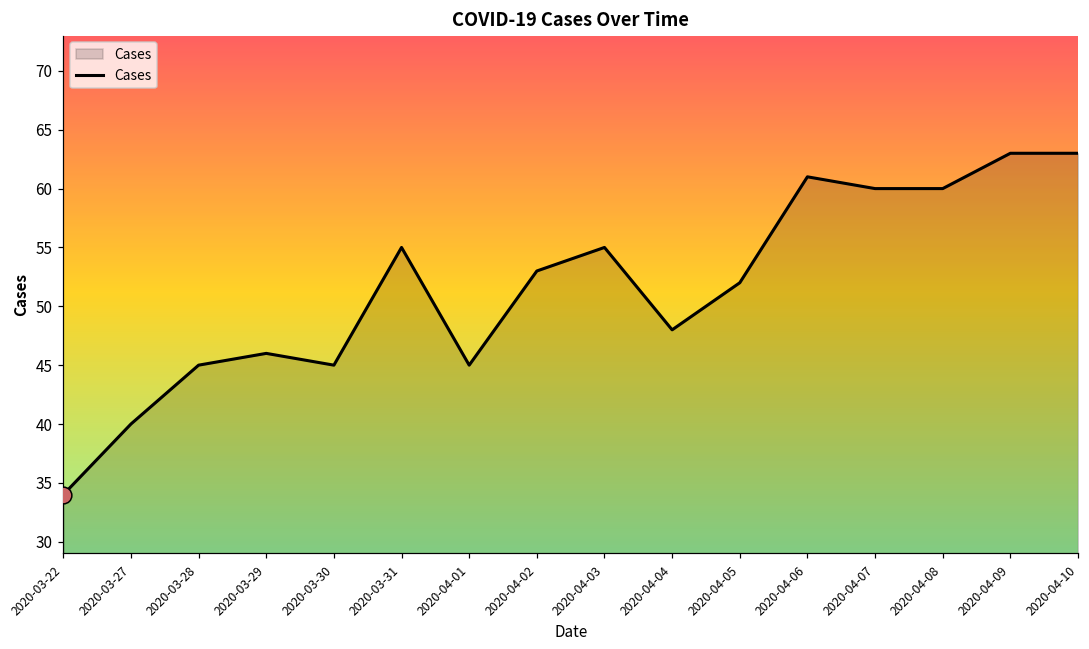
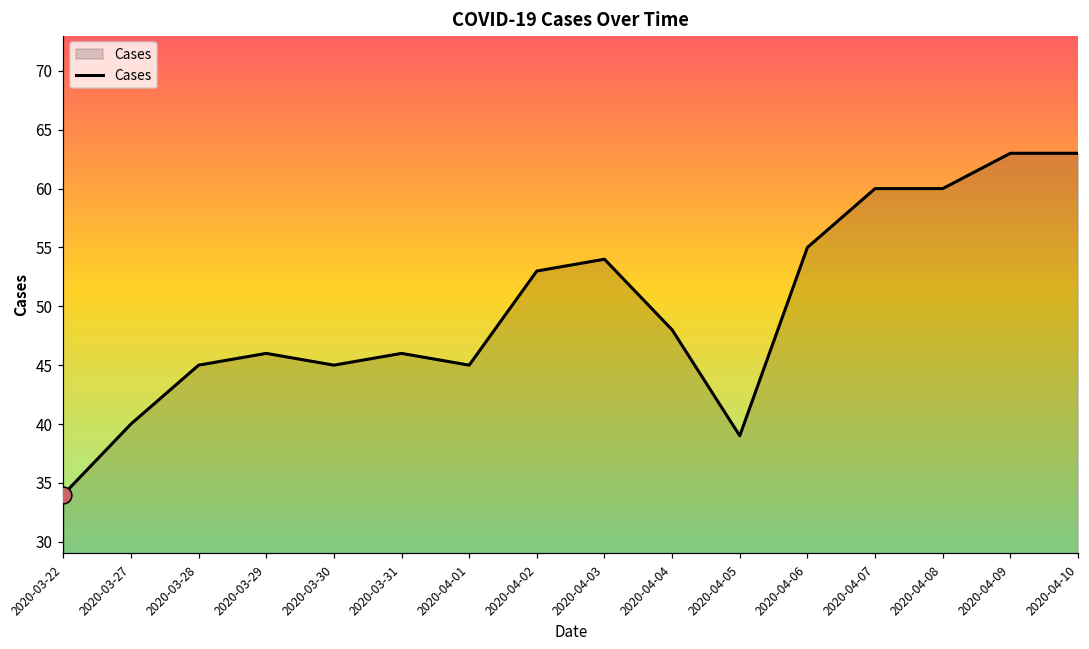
  {
    "Cases": {
      "2020-03-27": 40,
      "2020-03-28": 45,
      "2020-03-29": 46,
      "2020-03-30": 45,
-     "2020-03-31": 55,
+     "2020-03-31": 46,
      "2020-04-01": 45,
      "2020-04-02": 53,
-     "2020-04-03": 55,
+     "2020-04-03": 54,
      "2020-04-04": 48,
-     "2020-04-05": 52,
-     "2020-04-06": 61,
+     "2020-04-05": 39,
+     "2020-04-06": 55,
      "2020-04-07": 60,
      "2020-04-08": 60,
      "2020-04-09": 63,
      "2020-04-10": 63
    }
  }
